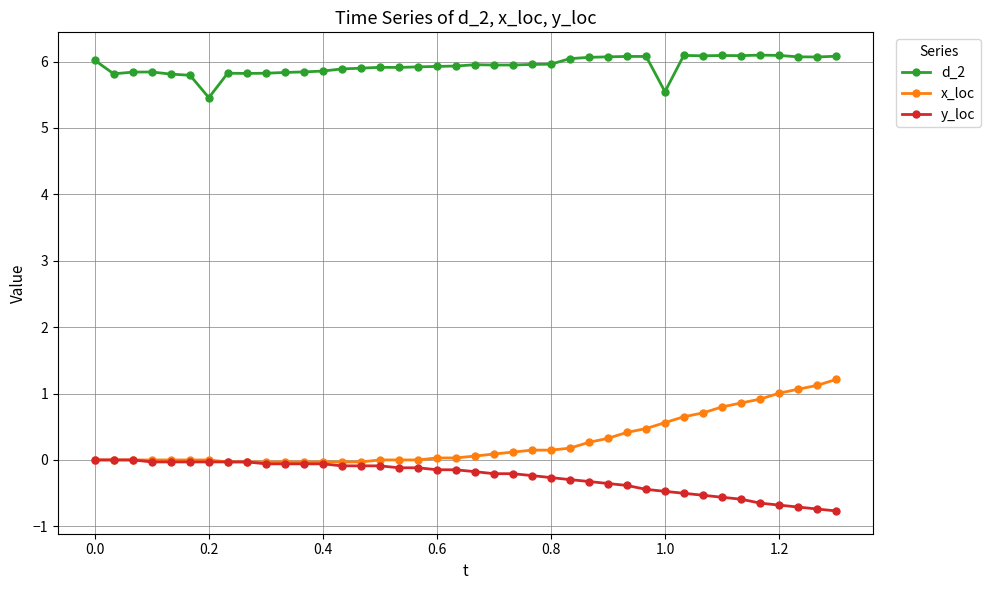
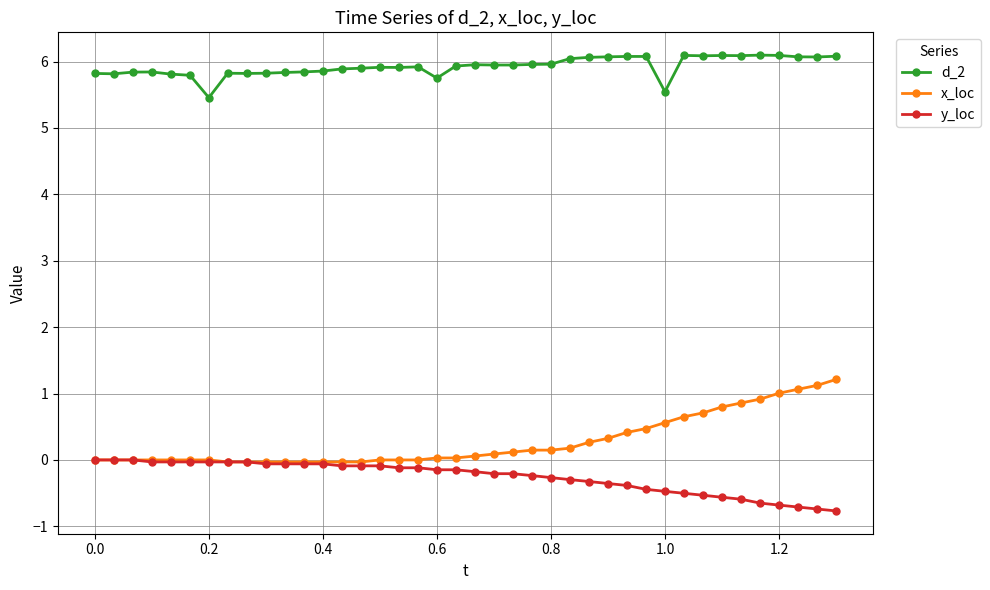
  {
    "d_2": {
-     "0.0": 6.0,
+     "0.0": 5.8,
      "0.2": 5.5,
      "0.4": 5.9,
-     "0.6": 5.9,
+     "0.6": 5.8,
      "0.8": 6.0,
      "1.0": 5.5,
      "1.2": 6.1
    },
    "x_loc": {
      "0.6": 0.0,
      "0.8": 0.1,
      "1.0": 0.6,
      "1.2": 1.0
    },
    "y_loc": {
      "0.6": -0.1,
      "0.8": -0.3,
      "1.0": -0.5,
      "1.2": -0.7
    }
  }
